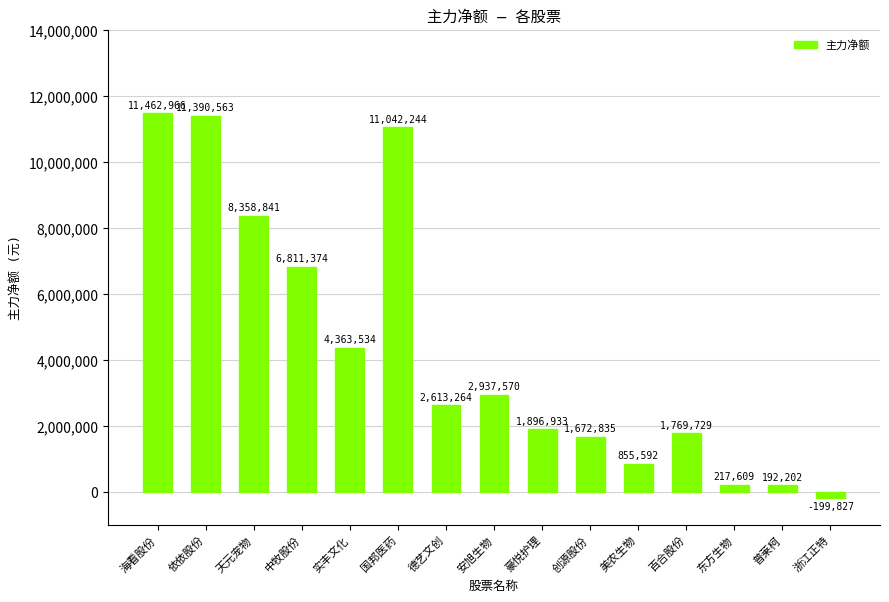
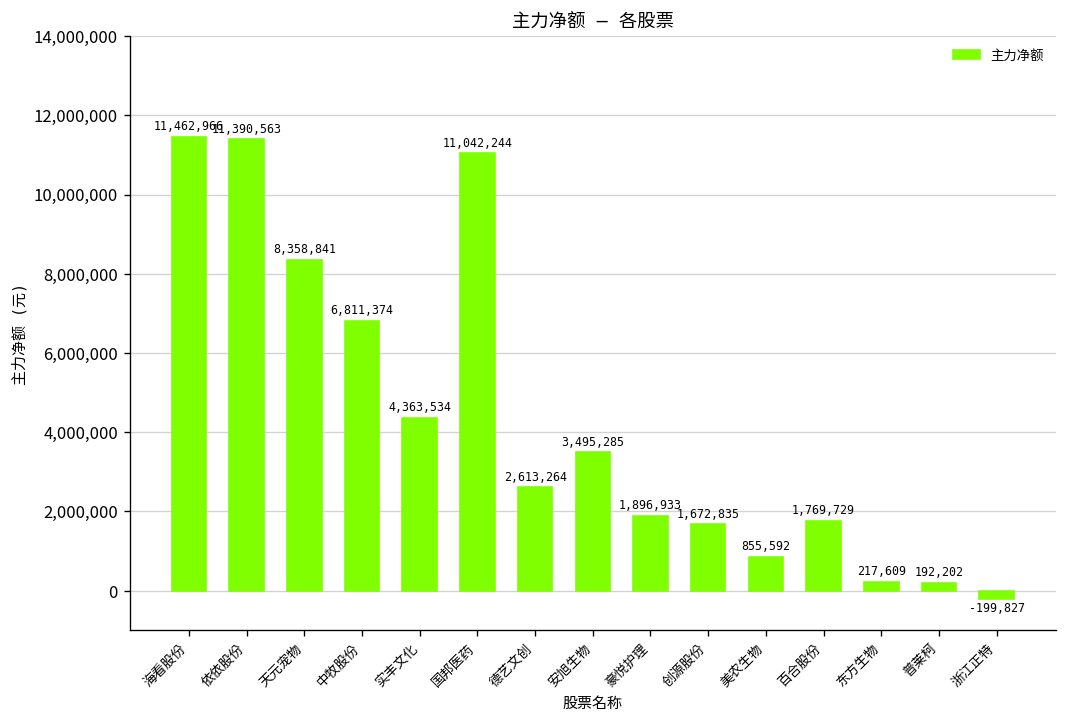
  {
    "海看股份": "11,462,966",
    "依依股份": "11,390,563",
    "天元宠物": "8,358,841",
    "中牧股份": "6,811,374",
    "实丰文化": "4,363,534",
    "国邦医药": "11,042,244",
    "德艺文创": "2,613,264",
-   "安旭生物": "2,937,570",
+   "安旭生物": "3,495,285",
    "豪悦护理": "1,896,933",
    "创源股份": "1,672,835",
    "美农生物": "855,592",
    "百合股份": "1,769,729",
    "东方生物": "217,609",
    "普莱柯": "192,202",
    "浙江正特": "-199,827"
  }
